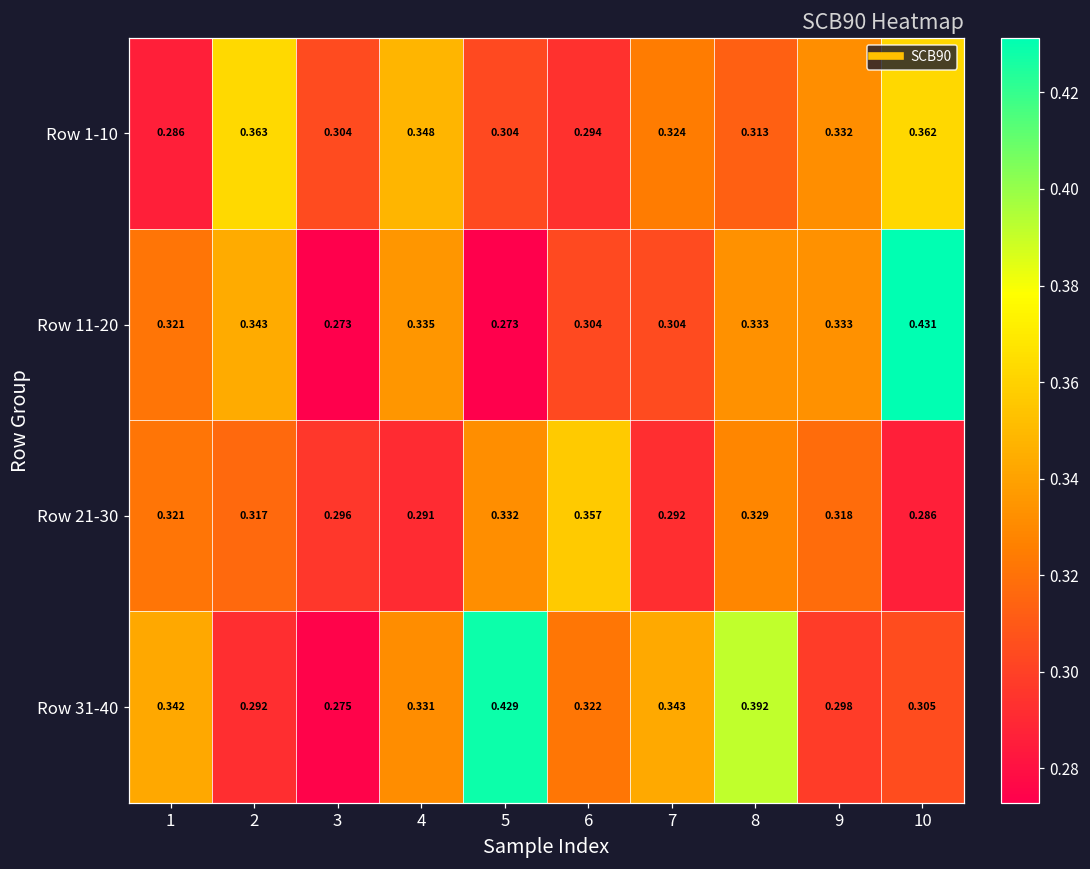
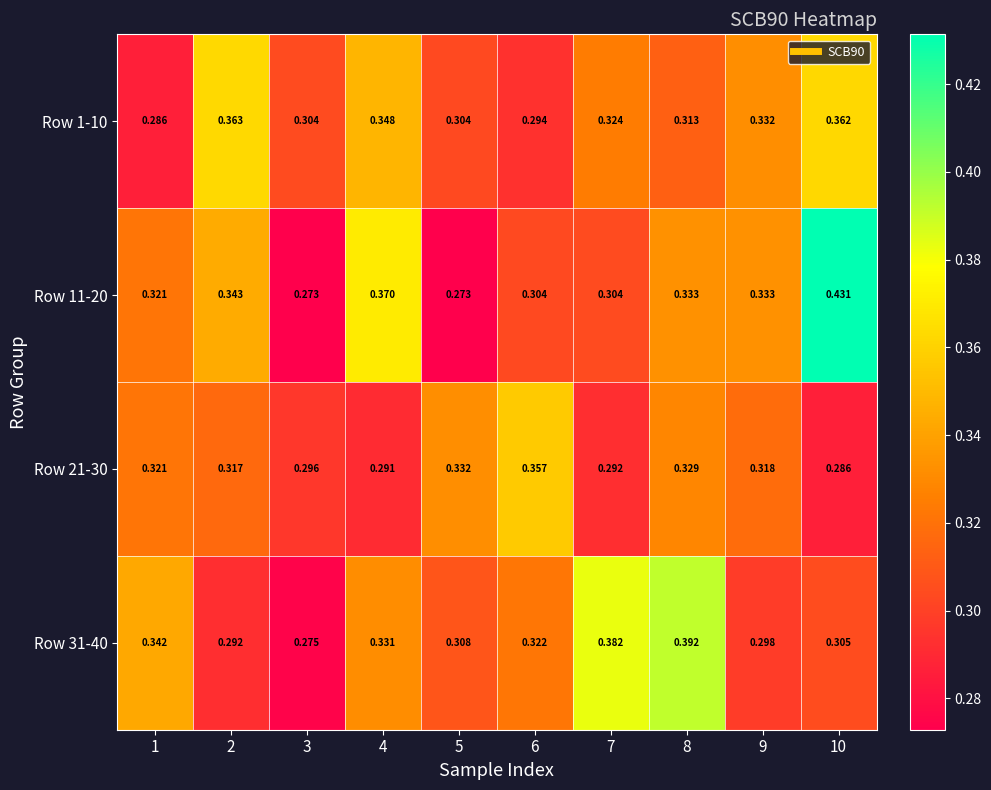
  {
    "Row 1-10": {
      "1": 0.286,
      "2": 0.363,
      "3": 0.304,
      "4": 0.348,
      "5": 0.304,
      "6": 0.294,
      "7": 0.324,
      "8": 0.313,
      "9": 0.332,
      "10": 0.362
    },
    "Row 11-20": {
      "1": 0.321,
      "2": 0.343,
      "3": 0.273,
-     "4": 0.335,
+     "4": 0.370,
      "5": 0.273,
      "6": 0.304,
      "7": 0.304,
      "8": 0.333,
      "9": 0.333,
      "10": 0.431
    },
    "Row 21-30": {
      "1": 0.321,
      "2": 0.317,
      "3": 0.296,
      "4": 0.291,
      "5": 0.332,
      "6": 0.357,
      "7": 0.292,
      "8": 0.329,
      "9": 0.318,
      "10": 0.286
    },
    "Row 31-40": {
      "1": 0.342,
      "2": 0.292,
      "3": 0.275,
      "4": 0.331,
-     "5": 0.429,
+     "5": 0.308,
      "6": 0.322,
-     "7": 0.343,
+     "7": 0.382,
      "8": 0.392,
      "9": 0.298,
      "10": 0.305
    }
  }
